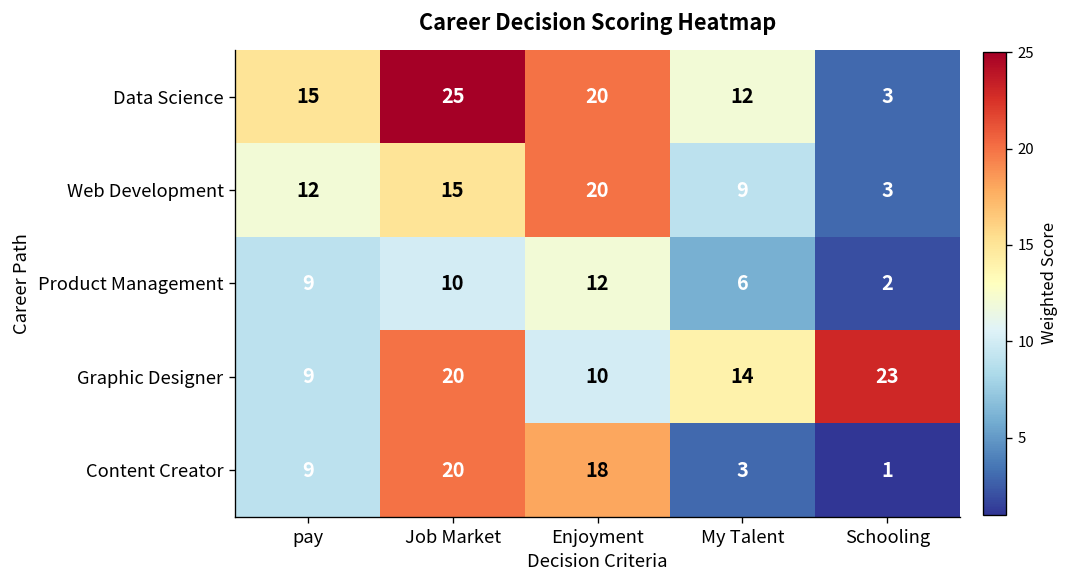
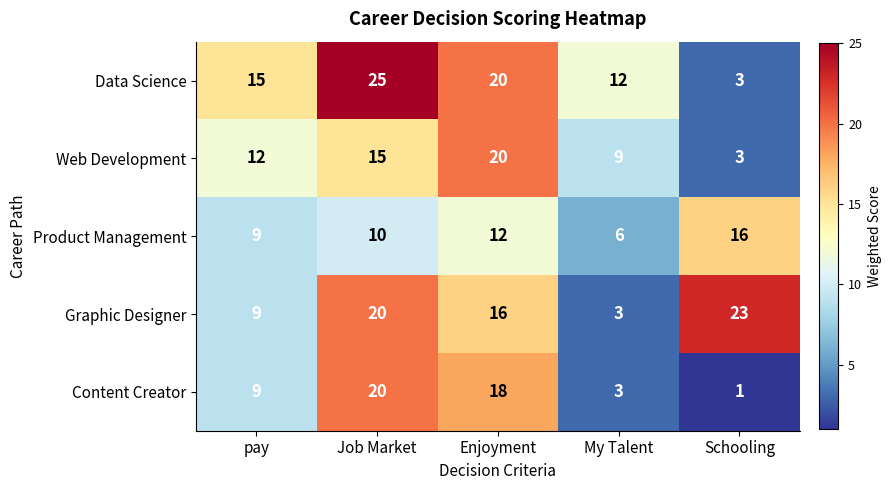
  {
    "Data Science": {
      "pay": 15,
      "Job Market": 25,
      "Enjoyment": 20,
      "My Talent": 12,
      "Schooling": 3
    },
    "Web Development": {
      "pay": 12,
      "Job Market": 15,
      "Enjoyment": 20,
      "My Talent": 9,
      "Schooling": 3
    },
    "Product Management": {
      "pay": 9,
      "Job Market": 10,
      "Enjoyment": 12,
      "My Talent": 6,
-     "Schooling": 2
+     "Schooling": 16
    },
    "Graphic Designer": {
      "pay": 9,
      "Job Market": 20,
-     "Enjoyment": 10,
-     "My Talent": 14,
+     "Enjoyment": 16,
+     "My Talent": 3,
      "Schooling": 23
    },
    "Content Creator": {
      "pay": 9,
      "Job Market": 20,
      "Enjoyment": 18,
      "My Talent": 3,
      "Schooling": 1
    }
  }
